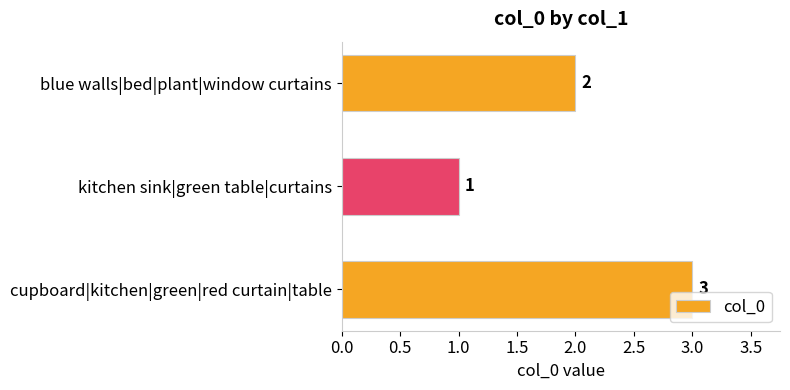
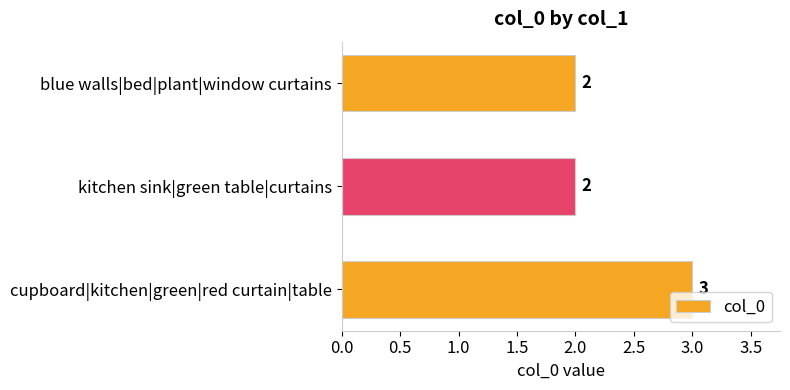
  {
    "blue walls|bed|plant|window curtains": 2,
-   "kitchen sink|green table|curtains": 1
+   "kitchen sink|green table|curtains": 2
  }
